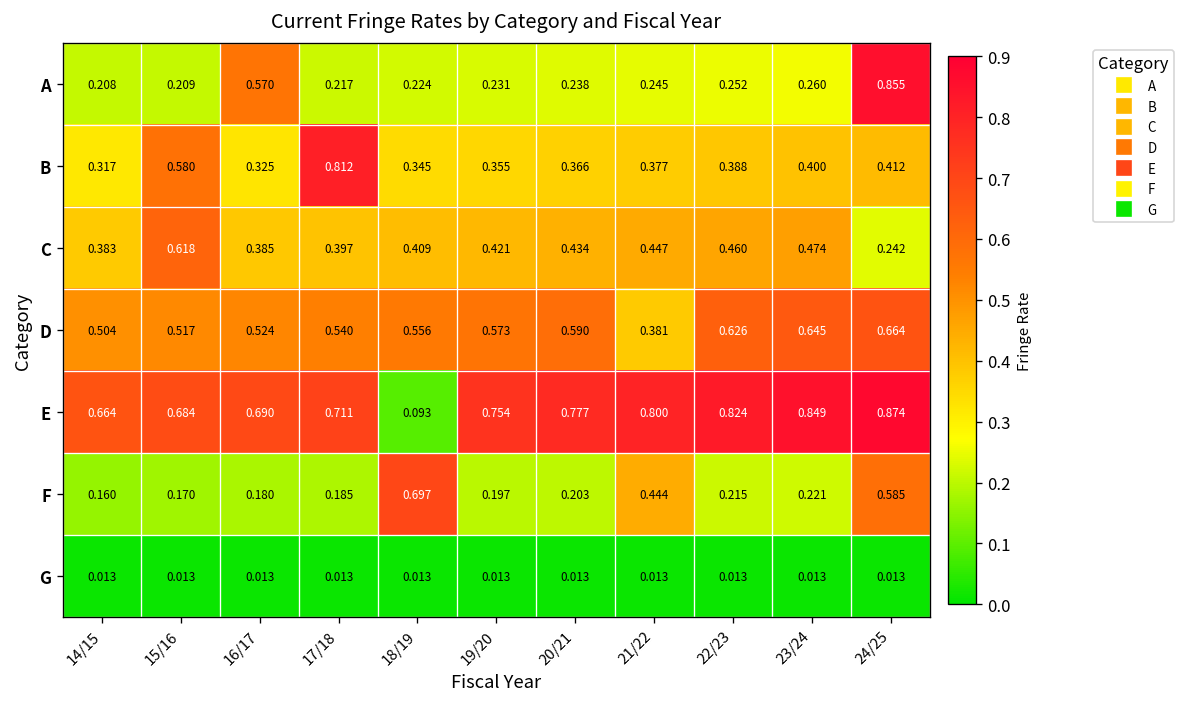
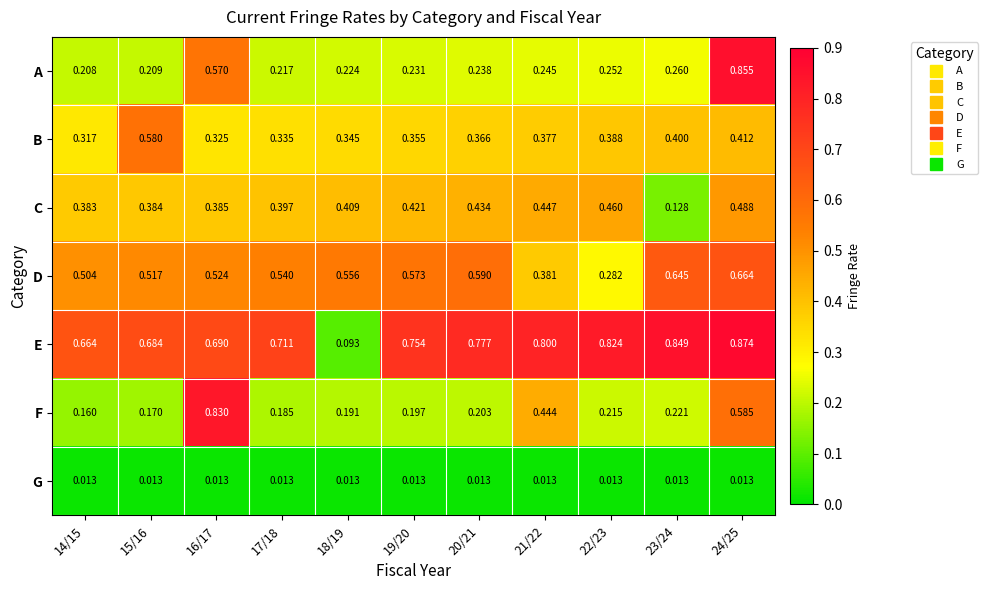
  {
    "A": {
      "14/15": 0.208,
      "15/16": 0.209,
      "16/17": 0.570,
      "17/18": 0.217,
      "18/19": 0.224,
      "19/20": 0.231,
      "20/21": 0.238,
      "21/22": 0.245,
      "22/23": 0.252,
      "23/24": 0.260,
      "24/25": 0.855
    },
    "B": {
      "14/15": 0.317,
      "15/16": 0.580,
      "16/17": 0.325,
-     "17/18": 0.812,
+     "17/18": 0.335,
      "18/19": 0.345,
      "19/20": 0.355,
      "20/21": 0.366,
      "21/22": 0.377,
      "22/23": 0.388,
      "23/24": 0.400,
      "24/25": 0.412
    },
    "C": {
      "14/15": 0.383,
-     "15/16": 0.618,
+     "15/16": 0.384,
      "16/17": 0.385,
      "17/18": 0.397,
      "18/19": 0.409,
      "19/20": 0.421,
      "20/21": 0.434,
      "21/22": 0.447,
      "22/23": 0.460,
-     "23/24": 0.474,
-     "24/25": 0.242
+     "23/24": 0.128,
+     "24/25": 0.488
    },
    "D": {
      "14/15": 0.504,
      "15/16": 0.517,
      "16/17": 0.524,
      "17/18": 0.540,
      "18/19": 0.556,
      "19/20": 0.573,
      "20/21": 0.590,
      "21/22": 0.381,
-     "22/23": 0.626,
+     "22/23": 0.282,
      "23/24": 0.645,
      "24/25": 0.664
    },
    "E": {
      "14/15": 0.664,
      "15/16": 0.684,
      "16/17": 0.690,
      "17/18": 0.711,
      "18/19": 0.093,
      "19/20": 0.754,
      "20/21": 0.777,
      "21/22": 0.800,
      "22/23": 0.824,
      "23/24": 0.849,
      "24/25": 0.874
    },
    "F": {
      "14/15": 0.160,
      "15/16": 0.170,
-     "16/17": 0.180,
+     "16/17": 0.830,
      "17/18": 0.185,
-     "18/19": 0.697,
+     "18/19": 0.191,
      "19/20": 0.197,
      "20/21": 0.203,
      "21/22": 0.444,
      "22/23": 0.215,
      "23/24": 0.221,
      "24/25": 0.585
    },
    "G": {
      "14/15": 0.013,
      "15/16": 0.013,
      "16/17": 0.013,
      "17/18": 0.013,
      "18/19": 0.013,
      "19/20": 0.013,
      "20/21": 0.013,
      "21/22": 0.013,
      "22/23": 0.013,
      "23/24": 0.013,
      "24/25": 0.013
    }
  }
